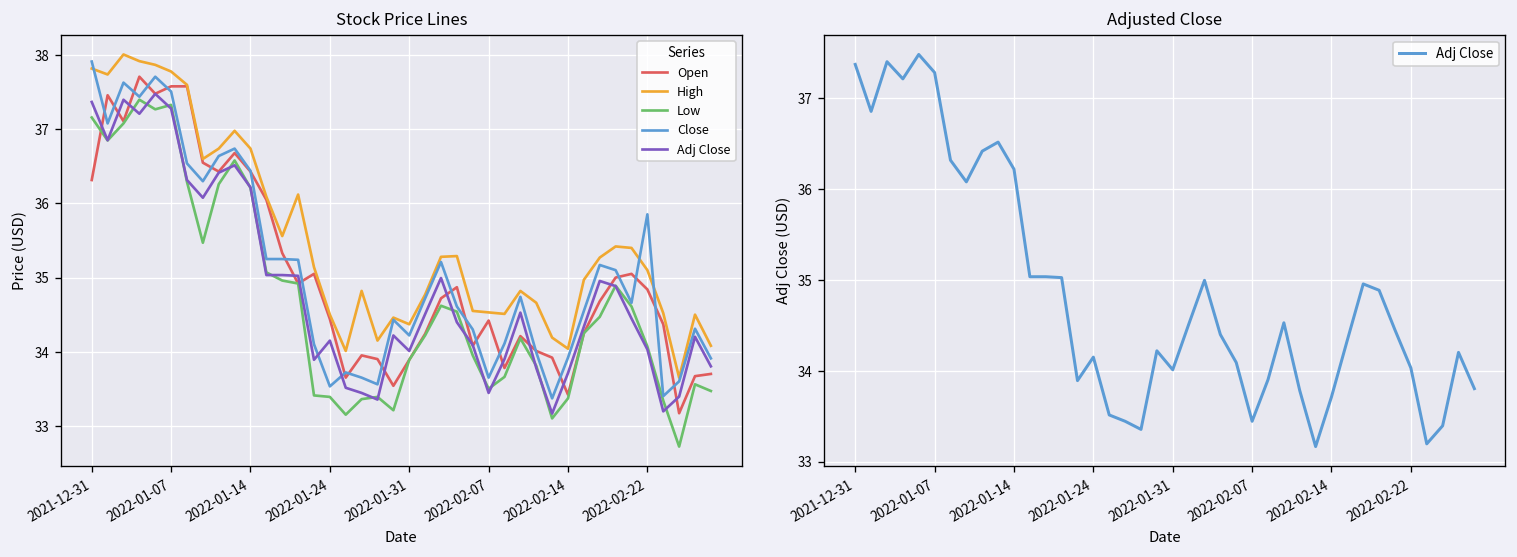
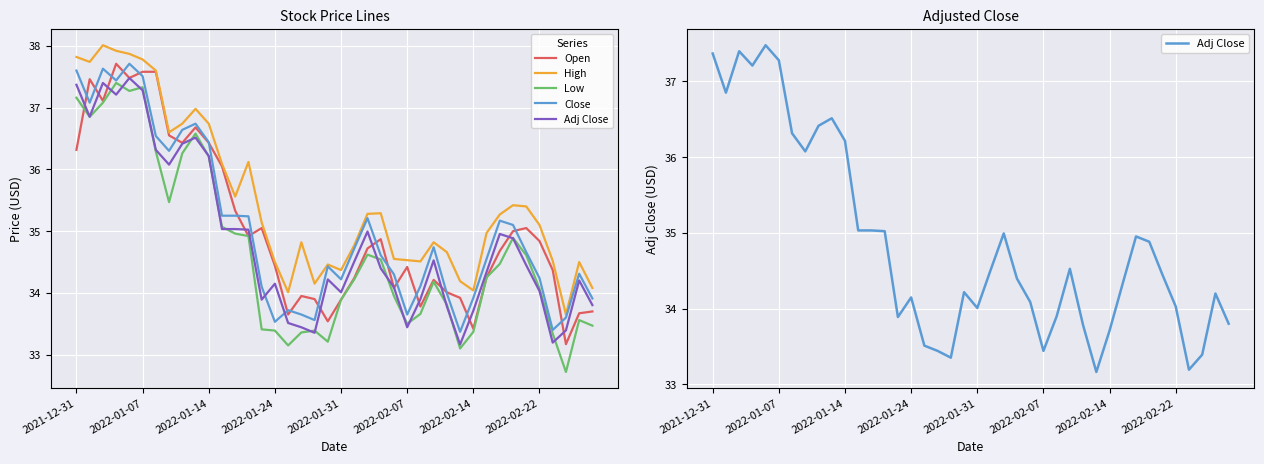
  {
    "Stock Price Lines": {
      "Open": {
        "2021-12-31": 36.3,
        "2022-01-07": 37.6,
        "2022-01-24": 34.4,
        "2022-02-07": 34.4,
        "2022-02-14": 33.4,
        "2022-02-22": 34.8
      },
      "High": {
        "2021-12-31": 37.8,
        "2022-01-07": 37.8,
        "2022-01-14": 36.7,
        "2022-01-24": 34.5,
        "2022-01-31": 34.4,
        "2022-02-07": 34.5,
        "2022-02-14": 34.0,
        "2022-02-22": 35.1
      },
      "Low": {
        "2021-12-31": 37.2,
        "2022-01-07": 37.3,
        "2022-01-24": 33.4,
        "2022-02-07": 33.5,
        "2022-02-14": 33.4
      },
      "Close": {
-       "2021-12-31": 37.9,
+       "2021-12-31": 37.6,
        "2022-01-07": 37.5,
        "2022-01-24": 33.5,
        "2022-01-31": 34.2,
        "2022-02-07": 33.7,
        "2022-02-14": 33.9,
-       "2022-02-22": 35.9
+       "2022-02-22": 34.2
      }
    },
    "Adjusted Close": {
      "2021-12-31": 37.4,
      "2022-01-07": 37.3,
      "2022-01-14": 36.2,
      "2022-01-24": 34.1,
      "2022-01-31": 34.0,
      "2022-02-07": 33.4,
      "2022-02-14": 33.7,
      "2022-02-22": 34.0
    }
  }
